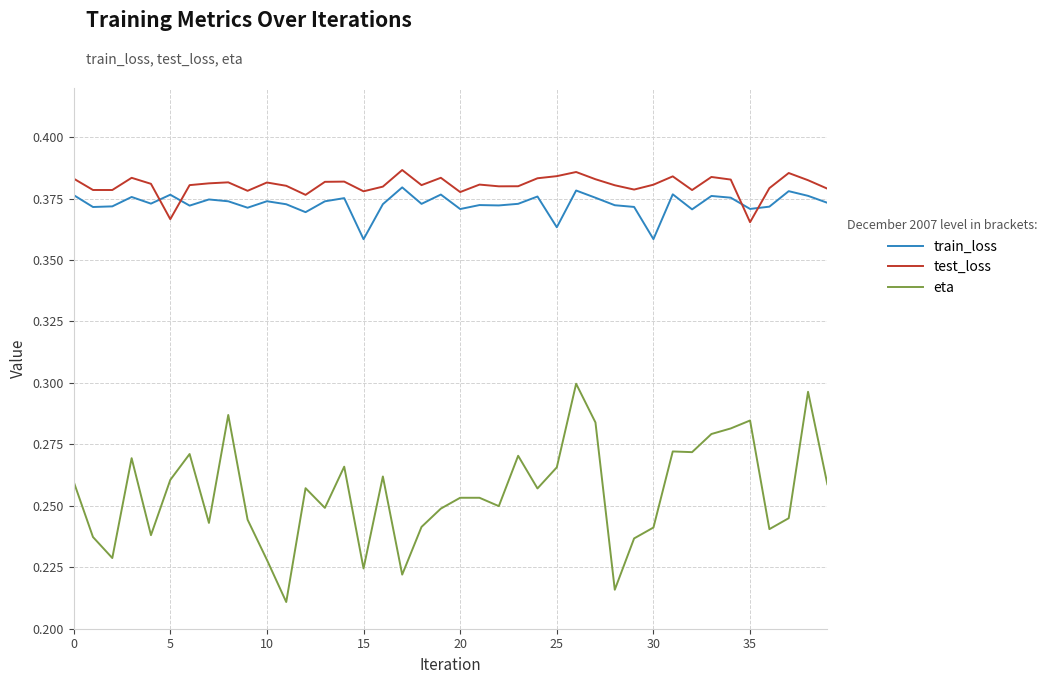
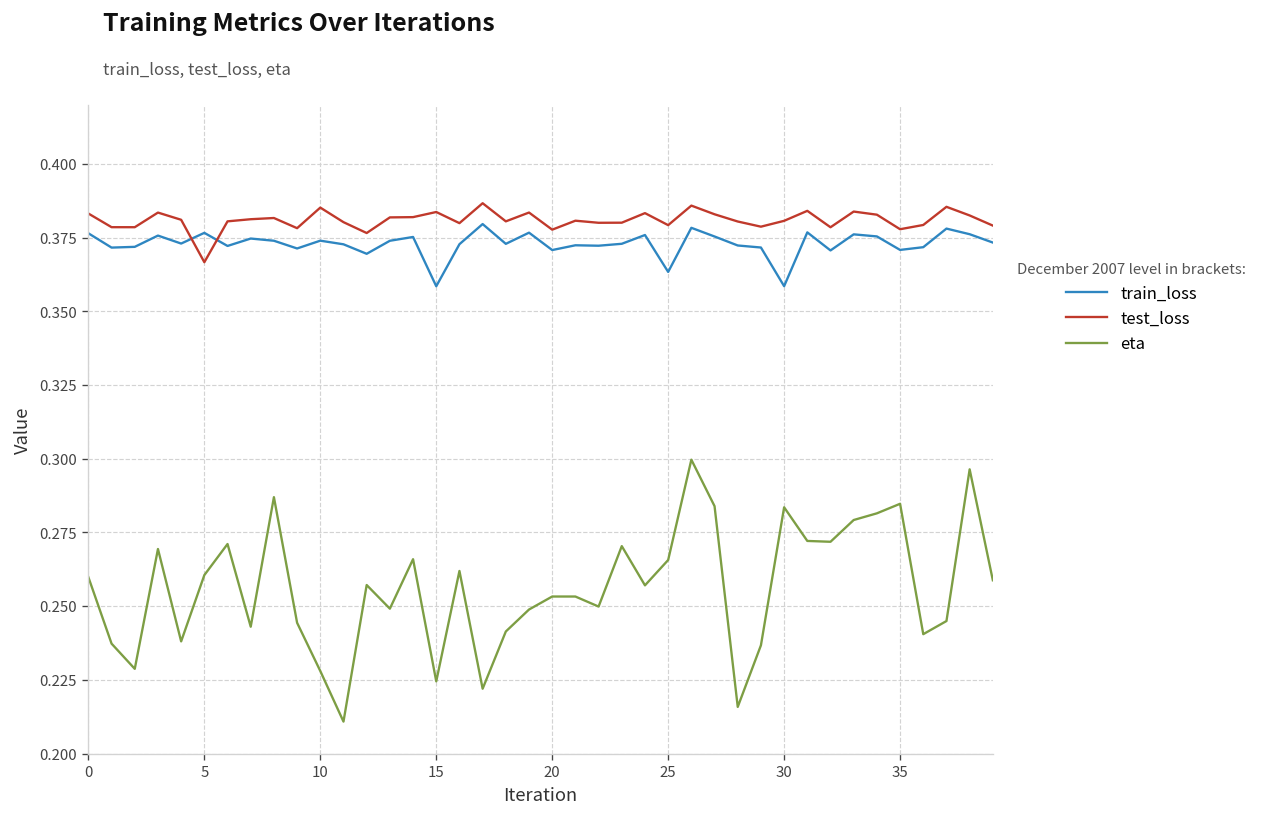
  {
    "train_loss": {
      "0": 0.376,
      "5": 0.377,
      "10": 0.374,
      "15": 0.358,
      "20": 0.371,
      "25": 0.363,
      "30": 0.359,
      "35": 0.371
    },
    "test_loss": {
      "0": 0.383,
      "5": 0.367,
-     "10": 0.382,
-     "15": 0.378,
+     "10": 0.385,
+     "15": 0.384,
      "20": 0.378,
-     "25": 0.384,
+     "25": 0.379,
      "30": 0.381,
-     "35": 0.365
+     "35": 0.378
    },
    "eta": {
      "0": 0.260,
      "5": 0.261,
      "10": 0.228,
      "15": 0.225,
      "20": 0.253,
      "25": 0.266,
-     "30": 0.241,
+     "30": 0.284,
      "35": 0.285
    }
  }
